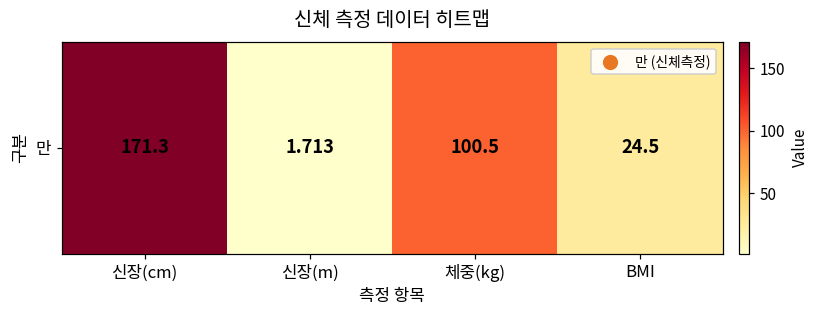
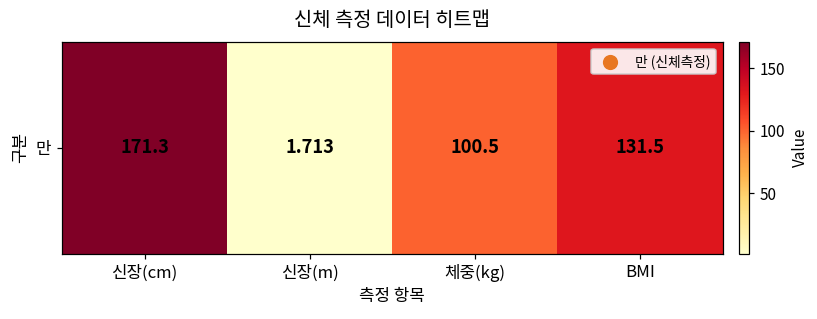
  {
    "만": {
      "신장(cm)": 171.3,
      "신장(m)": 1.713,
      "체중(kg)": 100.5,
-     "BMI": 24.5
+     "BMI": 131.5
    }
  }
